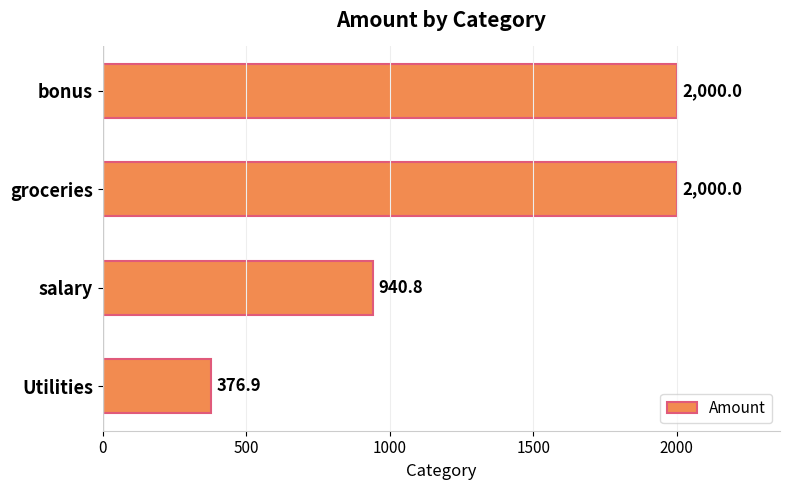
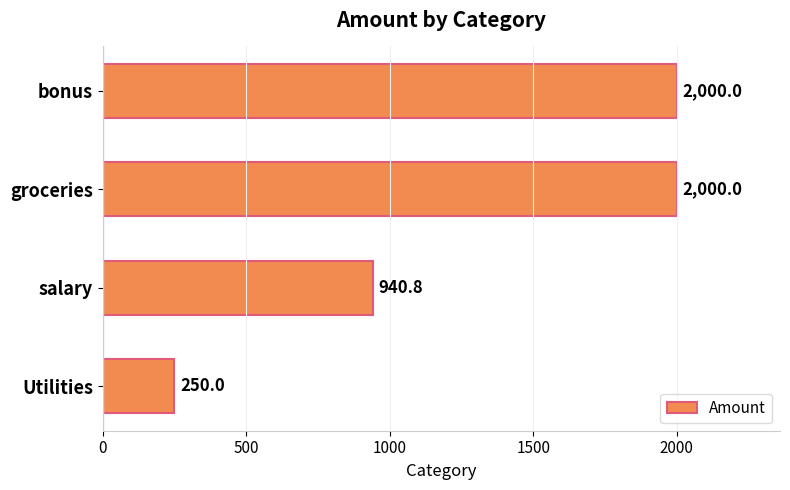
  {
    "bonus": "2,000.0",
    "groceries": "2,000.0",
    "salary": "940.8",
-   "Utilities": "376.9"
+   "Utilities": "250.0"
  }
